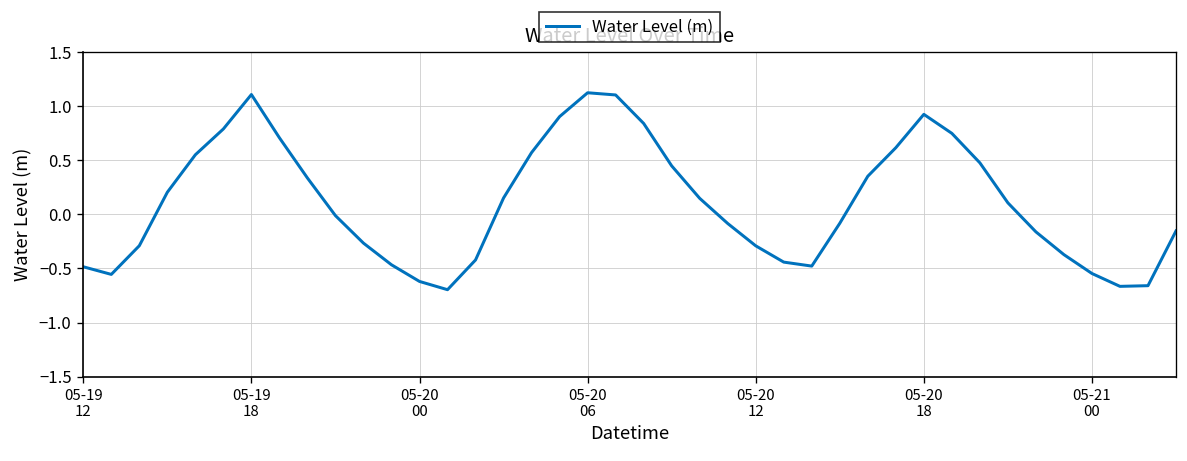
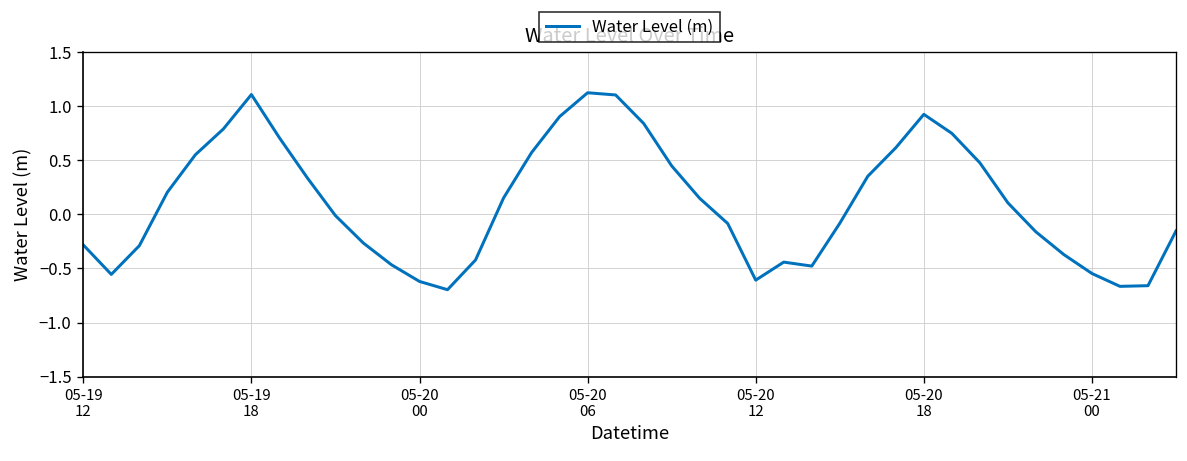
  {
-   "05-19 12": -0.5,
+   "05-19 12": -0.3,
    "05-19 18": 1.1,
    "05-20 00": -0.6,
    "05-20 06": 1.1,
-   "05-20 12": -0.3,
+   "05-20 12": -0.6,
    "05-20 18": 0.9,
    "05-21 00": -0.5
  }
